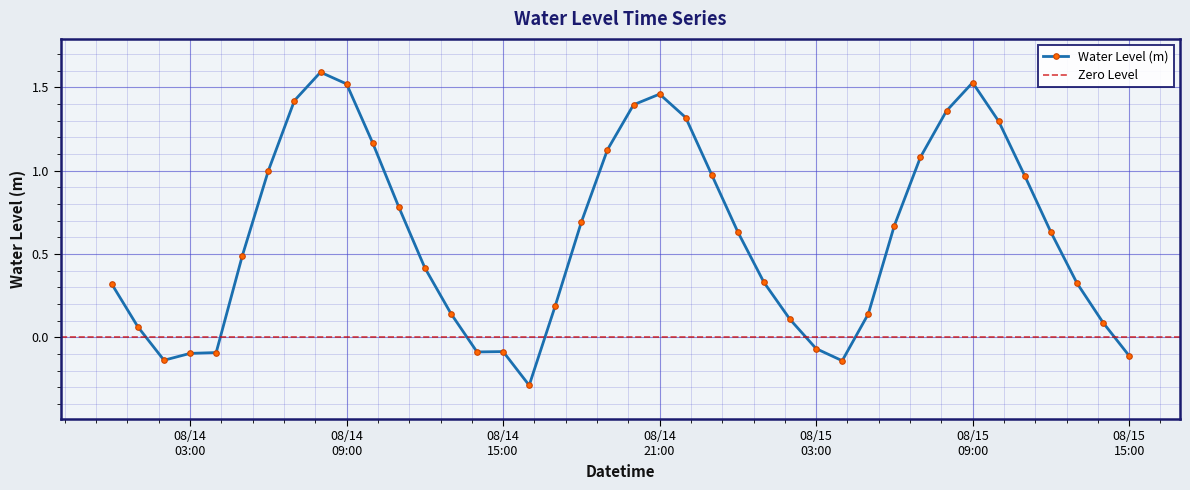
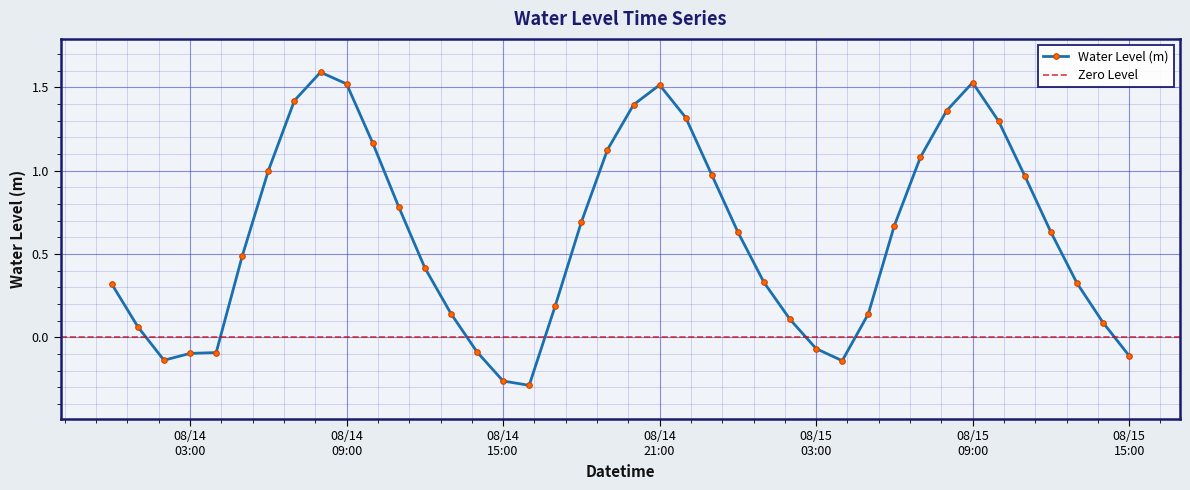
  {
    "08/14 03:00": -0.10,
    "08/14 09:00": 1.52,
-   "08/14 15:00": -0.09,
-   "08/14 21:00": 1.46,
+   "08/14 15:00": -0.26,
+   "08/14 21:00": 1.51,
    "08/15 03:00": -0.07,
    "08/15 09:00": 1.53,
    "08/15 15:00": -0.11
  }
